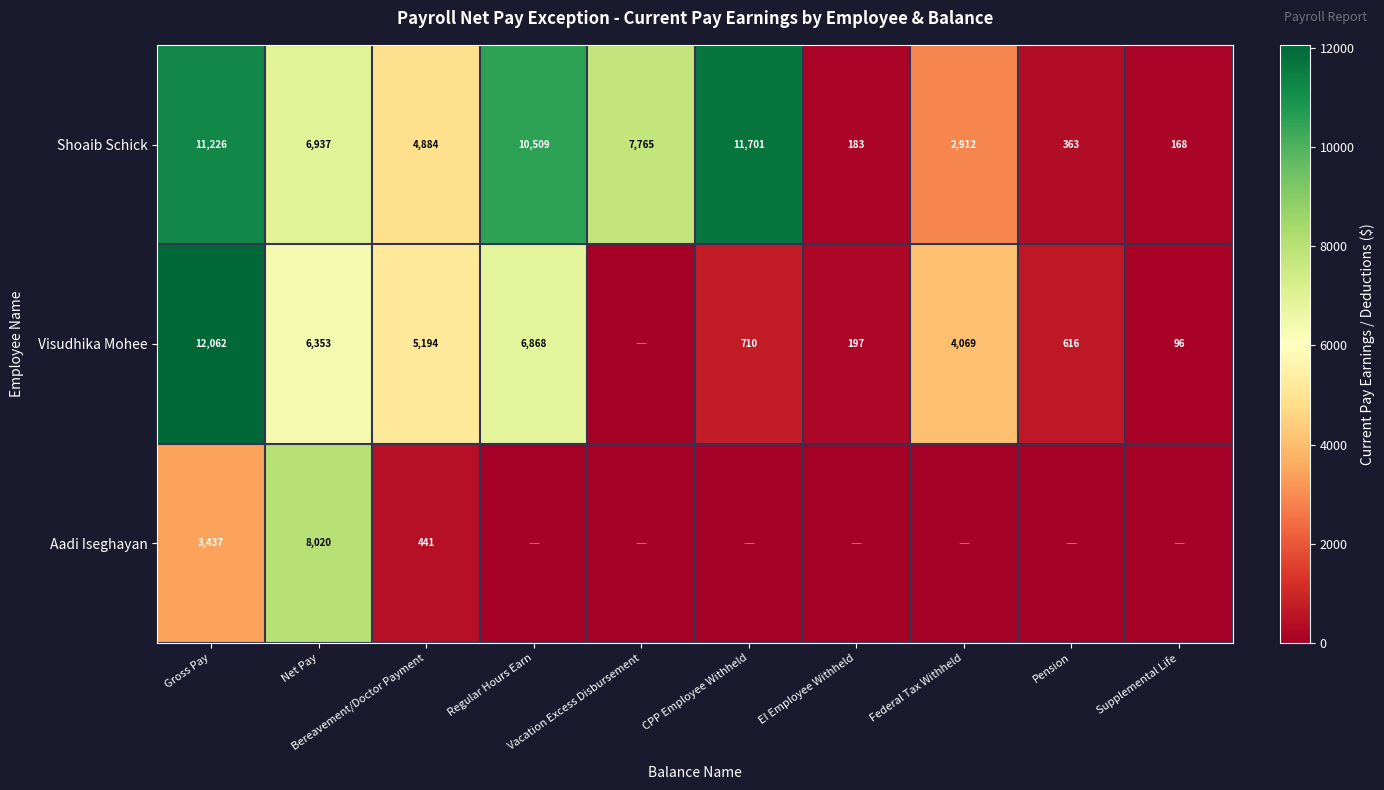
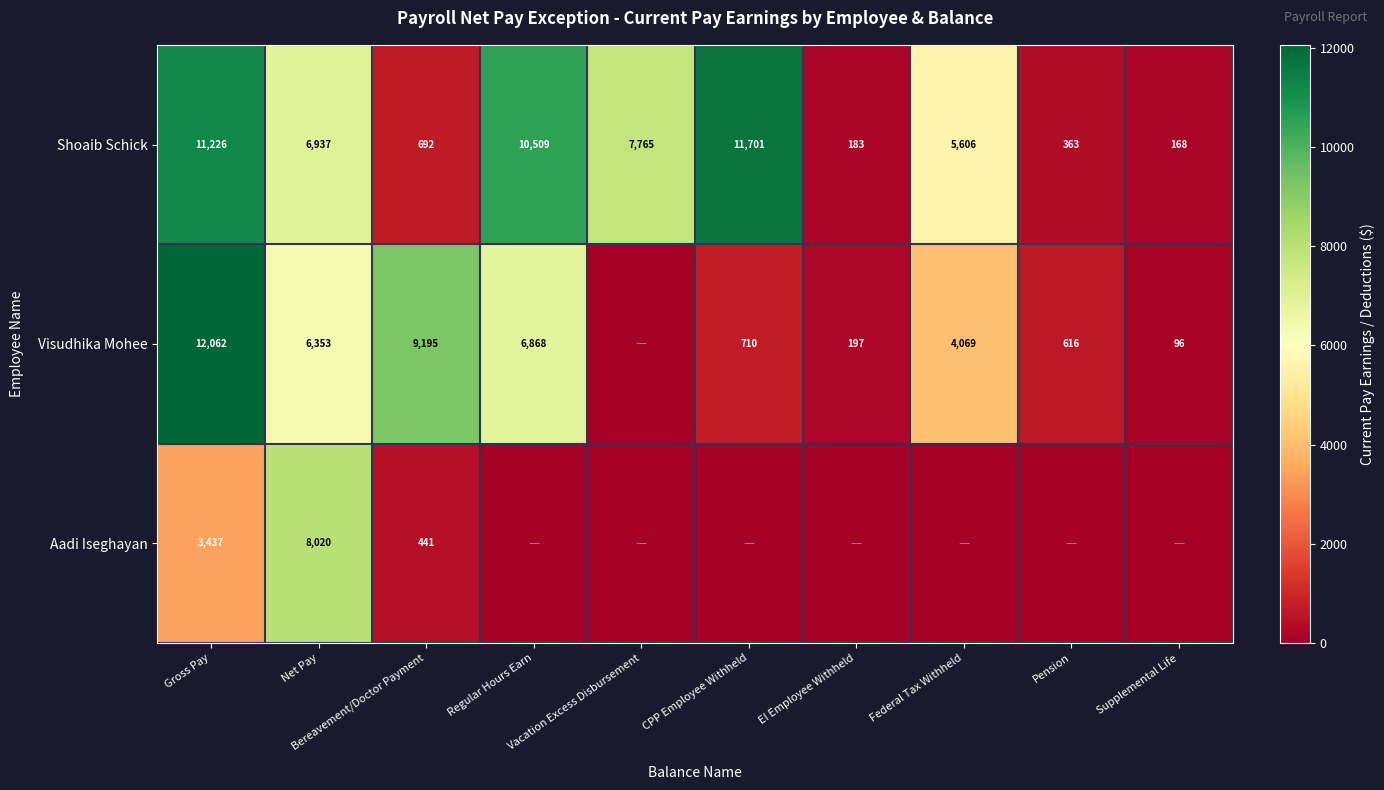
  {
    "Shoaib Schick": {
      "Gross Pay": "11,226",
      "Net Pay": "6,937",
-     "Bereavement/Doctor Payment": "4,884",
+     "Bereavement/Doctor Payment": "692",
      "Regular Hours Earn": "10,509",
      "Vacation Excess Disbursement": "7,765",
      "CPP Employee Withheld": "11,701",
      "EI Employee Withheld": "183",
-     "Federal Tax Withheld": "2,912",
+     "Federal Tax Withheld": "5,606",
      "Pension": "363",
      "Supplemental Life": "168"
    },
    "Visudhika Mohee": {
      "Gross Pay": "12,062",
      "Net Pay": "6,353",
-     "Bereavement/Doctor Payment": "5,194",
+     "Bereavement/Doctor Payment": "9,195",
      "Regular Hours Earn": "6,868",
      "CPP Employee Withheld": "710",
      "EI Employee Withheld": "197",
      "Federal Tax Withheld": "4,069",
      "Pension": "616",
      "Supplemental Life": "96"
    },
    "Aadi Iseghayan": {
      "Gross Pay": "3,437",
      "Net Pay": "8,020",
      "Bereavement/Doctor Payment": "441"
    }
  }
